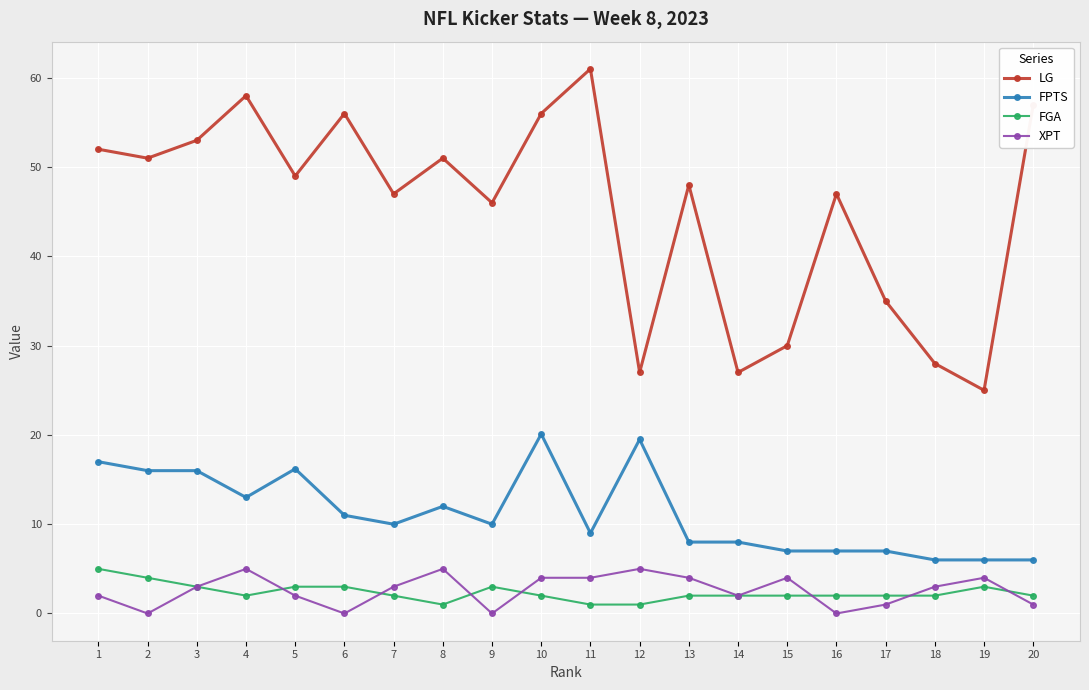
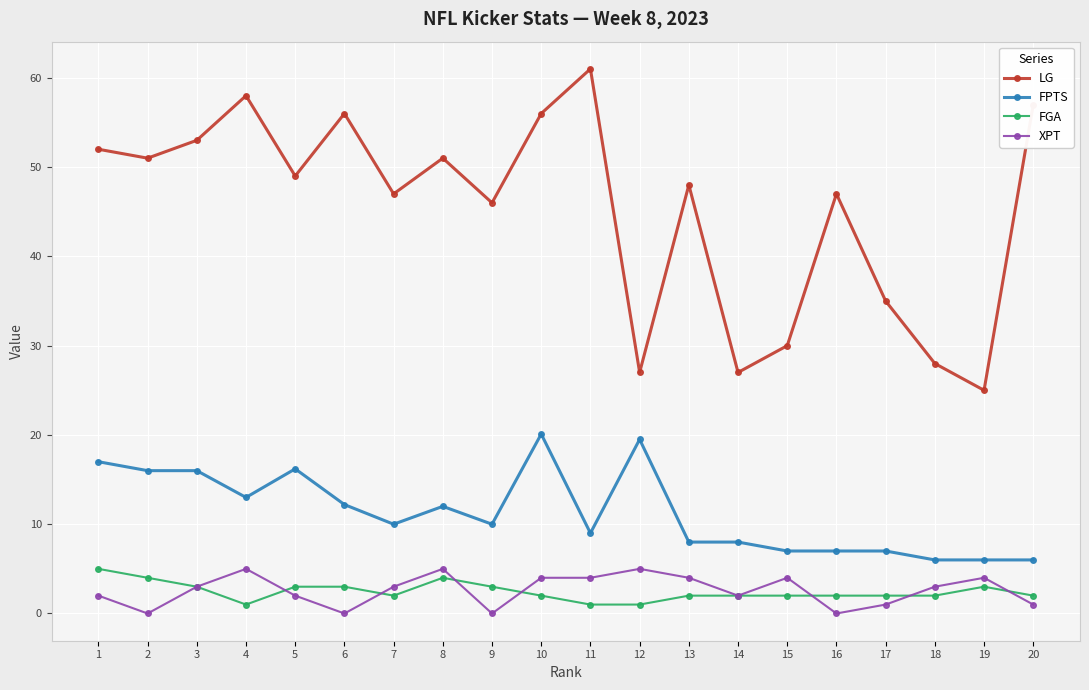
  {
    "LG": {
      "1": 52,
      "2": 51,
      "3": 53,
      "4": 58,
      "5": 49,
      "6": 56,
      "7": 47,
      "8": 51,
      "9": 46,
      "10": 56,
      "11": 61,
      "12": 27,
      "13": 48,
      "14": 27,
      "15": 30,
      "16": 47,
      "17": 35,
      "18": 28,
      "19": 25
    },
    "FPTS": {
      "1": 17,
      "2": 16,
      "3": 16,
      "4": 13,
      "5": 16,
-     "6": 11,
+     "6": 12,
      "7": 10,
      "8": 12,
      "9": 10,
      "10": 20,
      "11": 9,
      "12": 20,
      "13": 8,
      "14": 8,
      "15": 7,
      "16": 7,
      "17": 7,
      "18": 6,
      "19": 6,
      "20": 6
    },
    "FGA": {
      "1": 5,
      "2": 4,
-     "4": 2,
+     "4": 1,
      "5": 3,
      "6": 3,
      "7": 2,
-     "8": 1,
+     "8": 4,
      "9": 3,
      "10": 2,
      "11": 1,
      "12": 1,
      "13": 2,
      "15": 2,
      "16": 2,
      "17": 2,
      "18": 2,
      "19": 3,
      "20": 2
    },
    "XPT": {
      "1": 2,
      "2": 0,
      "4": 5,
      "5": 2,
      "6": 0,
      "7": 3,
      "8": 5,
      "9": 0,
      "10": 4,
      "11": 4,
      "12": 5,
      "13": 4,
      "15": 4,
      "16": 0,
      "17": 1,
      "18": 3,
      "19": 4,
      "20": 1
    }
  }
